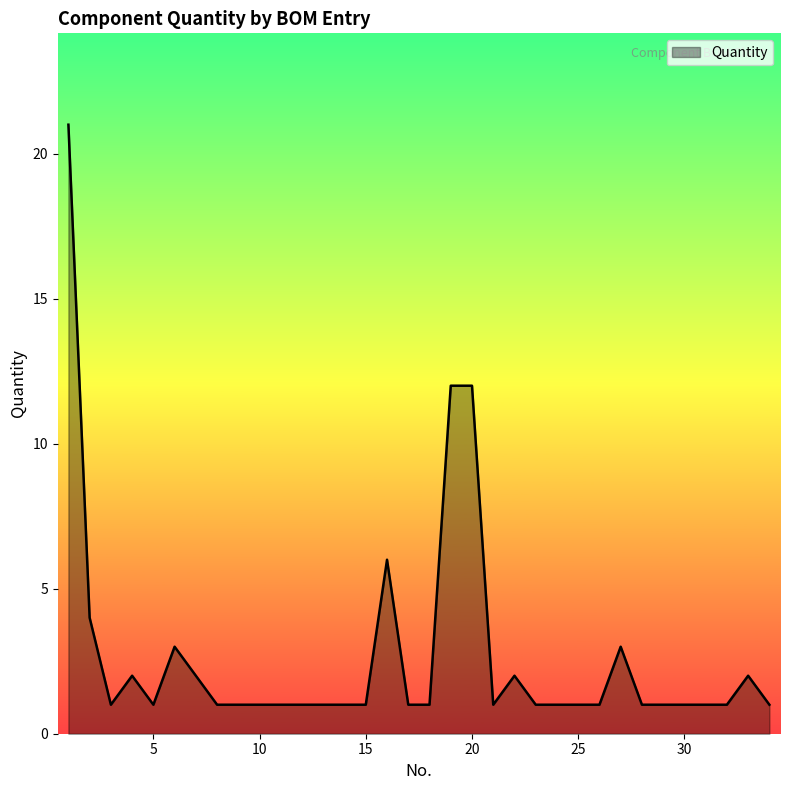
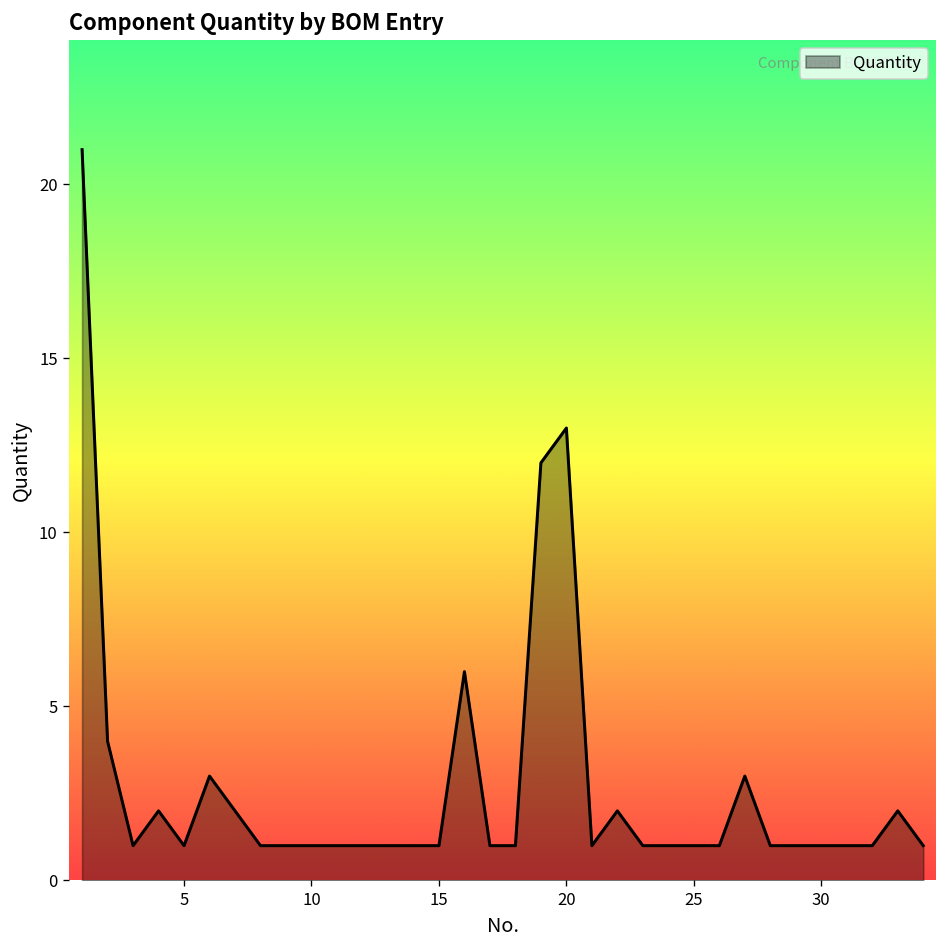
  {
    "5": 1,
    "10": 1,
    "15": 1,
-   "20": 12,
+   "20": 13,
    "25": 1,
    "30": 1
  }
